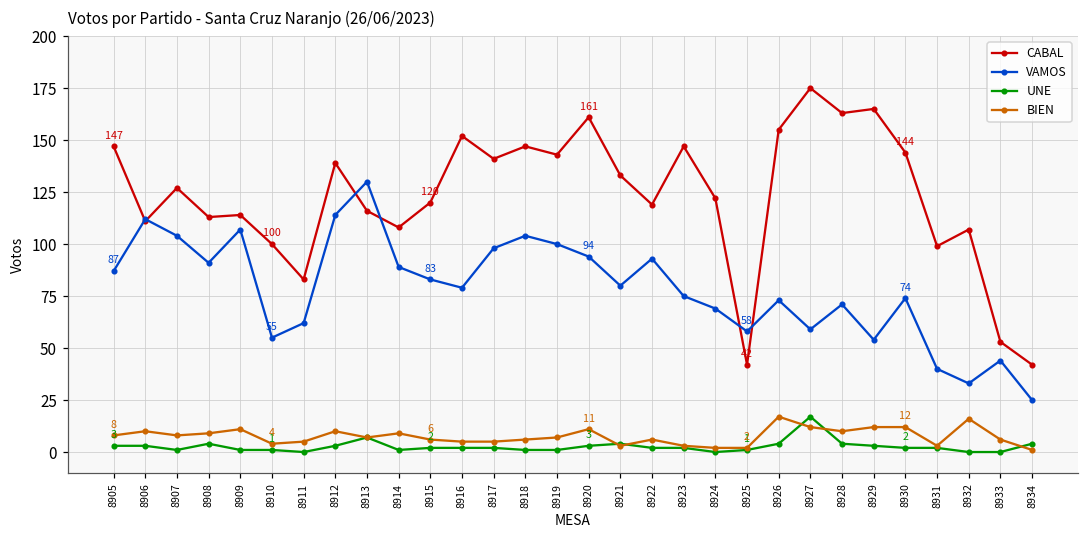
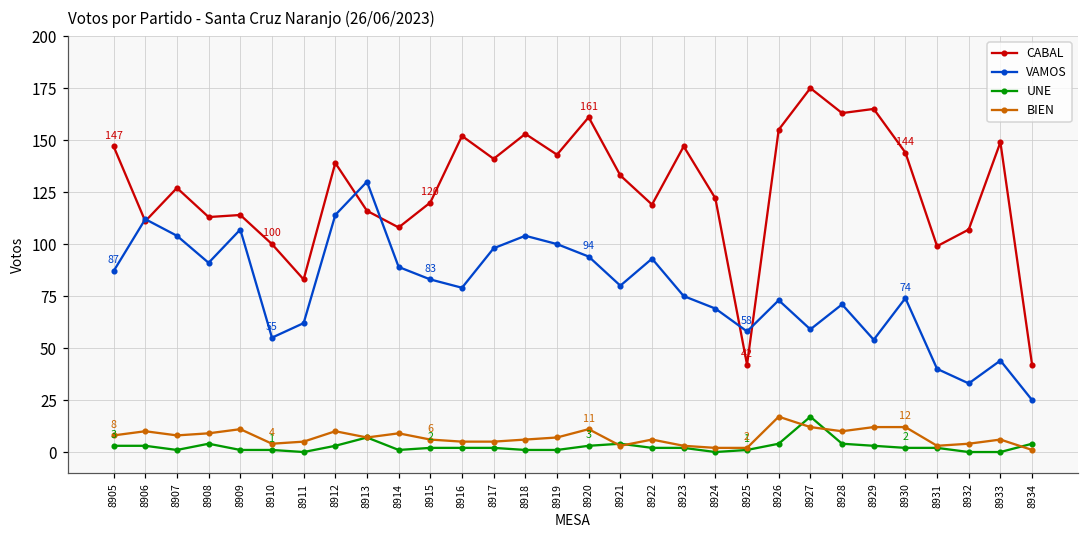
  {
    "CABAL": {
      "8907": 127,
      "8908": 113,
      "8909": 114,
      "8911": 83,
      "8912": 139,
      "8913": 116,
      "8914": 108,
      "8916": 152,
      "8917": 141,
-     "8918": 147,
+     "8918": 153,
      "8919": 143,
      "8921": 133,
      "8922": 119,
      "8923": 147,
      "8924": 122,
      "8926": 155,
      "8927": 175,
      "8928": 163,
      "8929": 165,
      "8931": 99,
      "8932": 107,
-     "8933": 53,
+     "8933": 149,
      "8934": 42
    },
    "VAMOS": {
      "8905": 87,
      "8910": 55,
      "8915": 83,
      "8920": 94,
      "8925": 58,
      "8930": 74
    },
    "UNE": {
      "8930": 2
    },
    "BIEN": {
      "8906": 10,
      "8907": 8,
      "8908": 9,
      "8909": 11,
      "8911": 5,
      "8912": 10,
      "8914": 9,
      "8916": 5,
      "8917": 5,
      "8918": 6,
      "8919": 7,
      "8922": 6,
      "8926": 17,
      "8927": 12,
      "8928": 10,
-     "8932": 16,
+     "8932": 4,
      "8933": 6,
      "8934": 1
    }
  }
